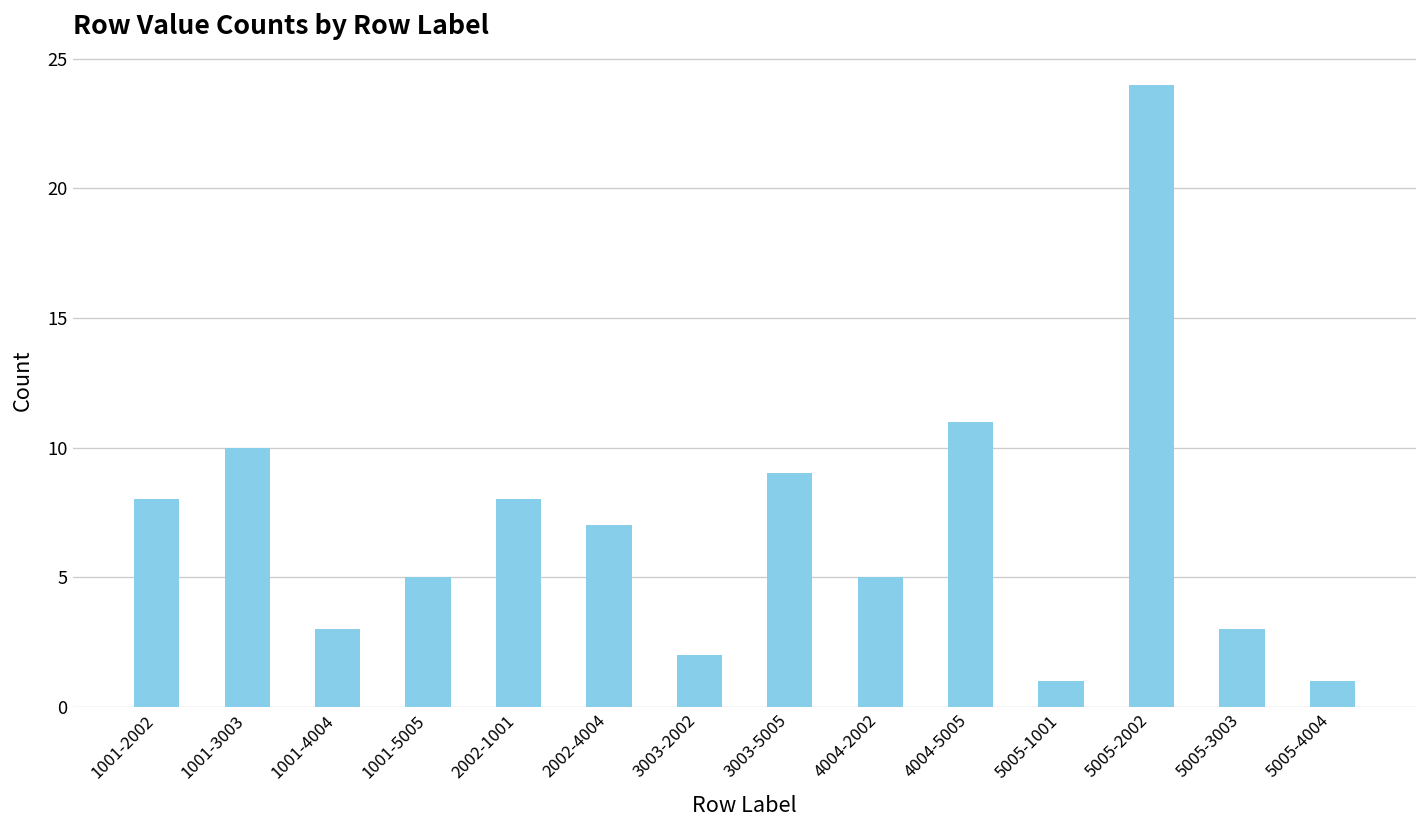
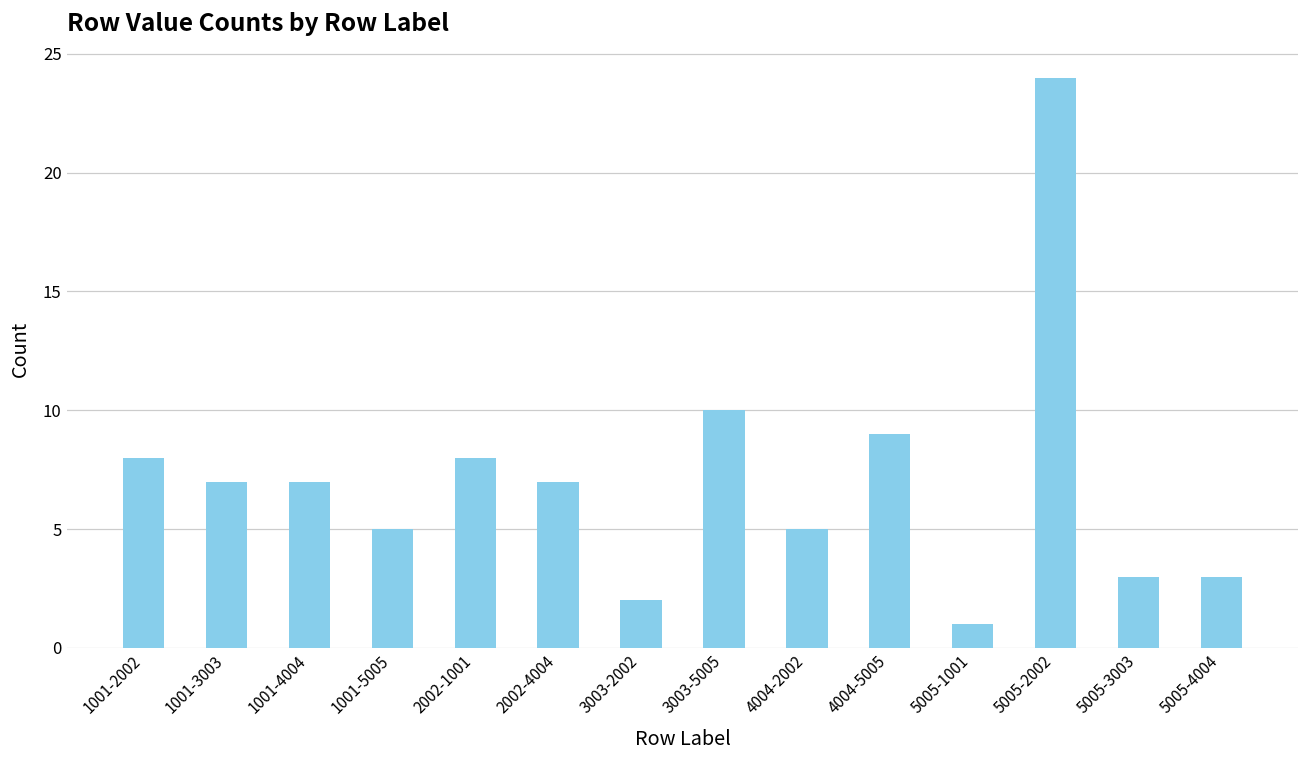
  {
    "1001-2002": 8,
-   "1001-3003": 10,
-   "1001-4004": 3,
+   "1001-3003": 7,
+   "1001-4004": 7,
    "1001-5005": 5,
    "2002-1001": 8,
    "2002-4004": 7,
    "3003-2002": 2,
-   "3003-5005": 9,
+   "3003-5005": 10,
    "4004-2002": 5,
-   "4004-5005": 11,
+   "4004-5005": 9,
    "5005-1001": 1,
    "5005-2002": 24,
    "5005-3003": 3,
-   "5005-4004": 1
+   "5005-4004": 3
  }
